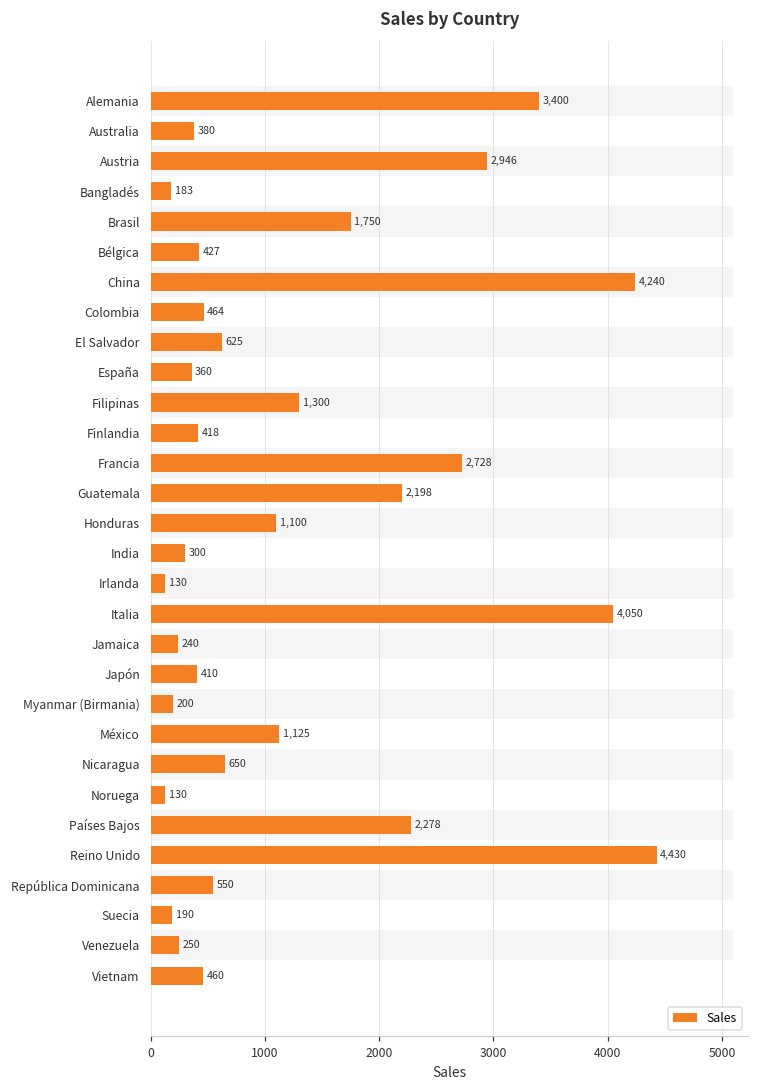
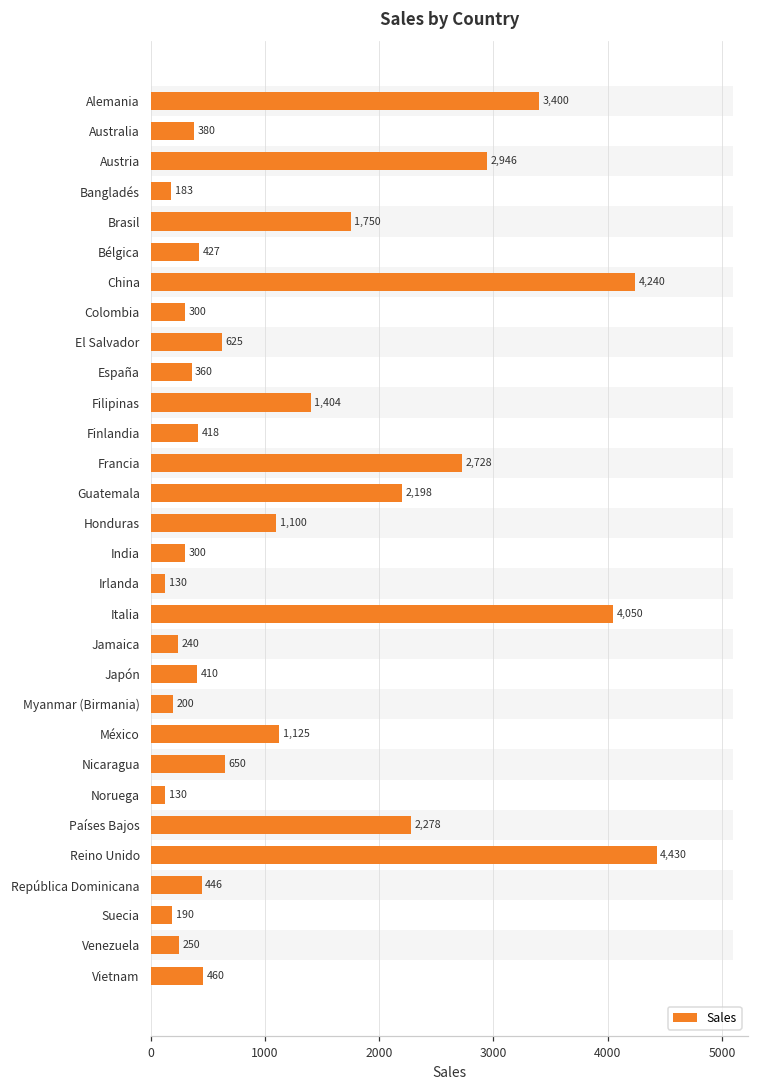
  {
    "Sales": {
-     "Colombia": "464",
-     "Filipinas": "1,300",
-     "República Dominicana": "550"
+     "Colombia": "300",
+     "Filipinas": "1,404",
+     "República Dominicana": "446"
    }
  }
